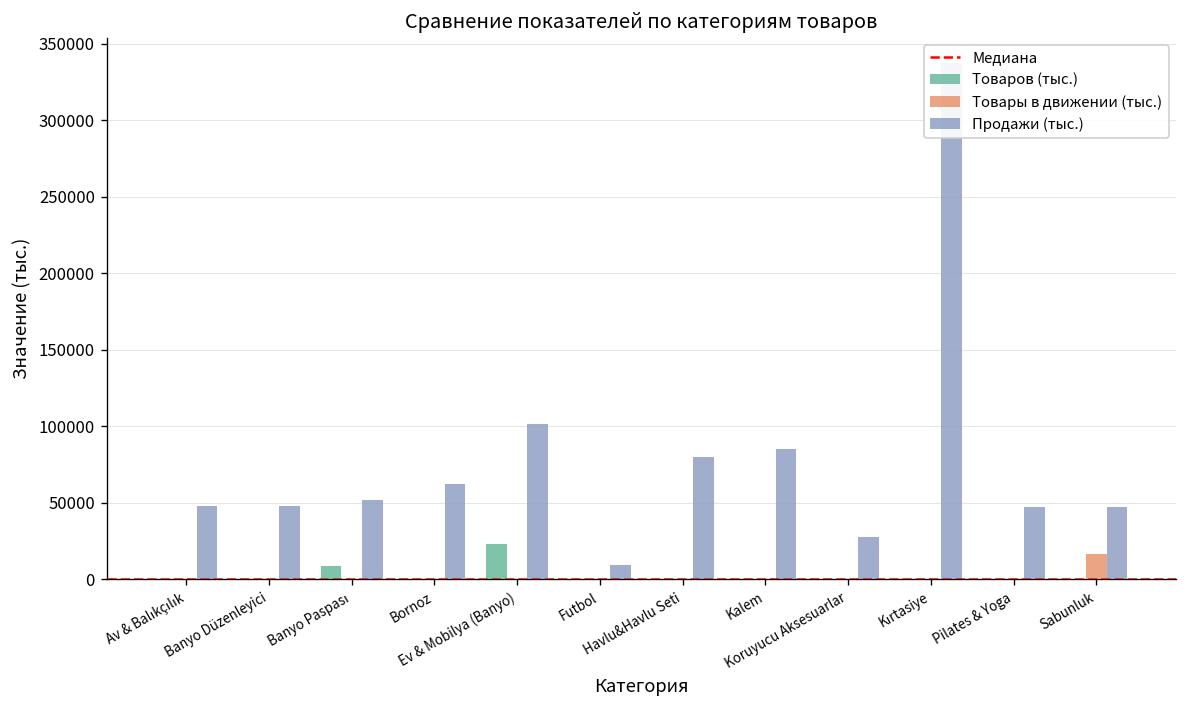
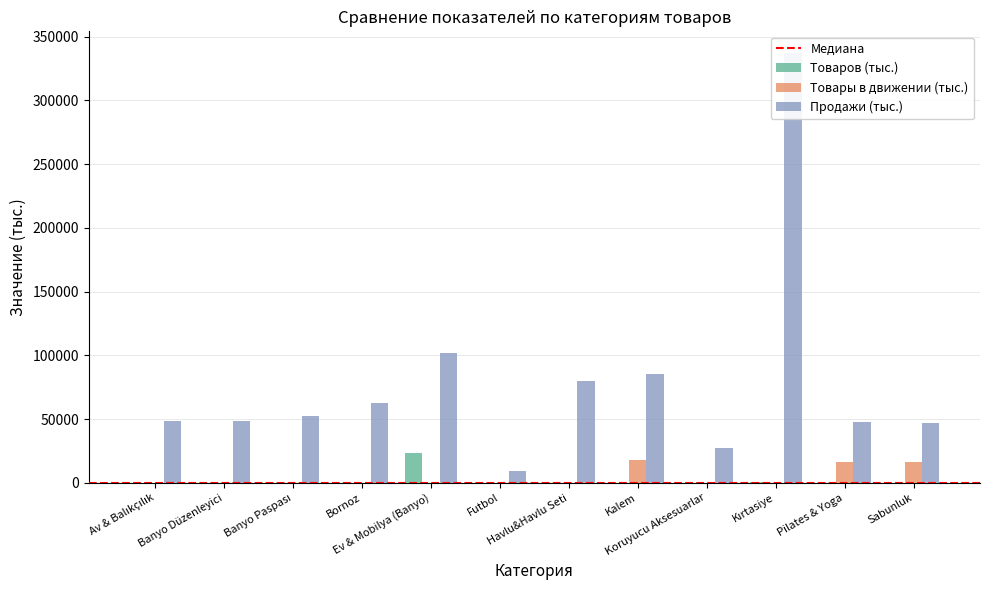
  {
    "Товаров (тыс.)": {
-     "Banyo Paspası": 9000,
+     "Banyo Paspası": 0,
      "Ev & Mobilya (Banyo)": 23000
    },
    "Товары в движении (тыс.)": {
-     "Kalem": 0,
-     "Pilates & Yoga": 0,
+     "Kalem": 18000,
+     "Pilates & Yoga": 17000,
      "Sabunluk": 17000
    },
    "Продажи (тыс.)": {
      "Av & Balıkçılık": 48000,
      "Banyo Düzenleyici": 48000,
      "Banyo Paspası": 52000,
      "Bornoz": 63000,
      "Ev & Mobilya (Banyo)": 102000,
      "Futbol": 9000,
      "Havlu&Havlu Seti": 80000,
      "Kalem": 85000,
      "Koruyucu Aksesuarlar": 27000,
      "Pilates & Yoga": 47000,
      "Sabunluk": 47000
    }
  }
